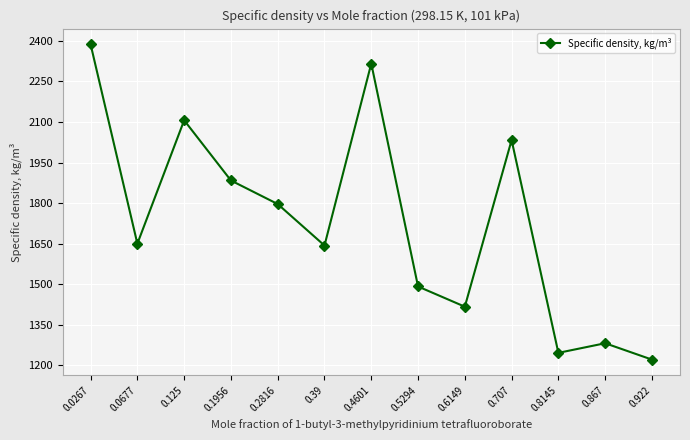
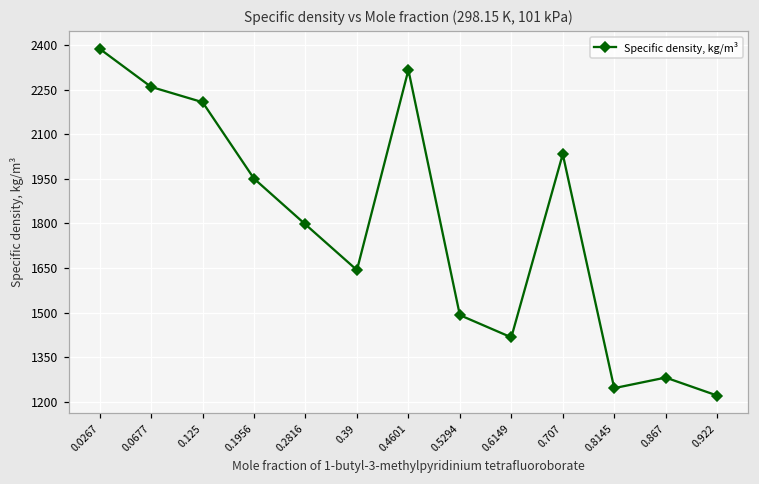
  {
    "0.0267": 2390,
-   "0.0677": 1650,
-   "0.125": 2110,
-   "0.1956": 1880,
+   "0.0677": 2260,
+   "0.125": 2210,
+   "0.1956": 1950,
    "0.2816": 1800,
    "0.39": 1640,
    "0.4601": 2320,
    "0.5294": 1490,
    "0.6149": 1420,
    "0.707": 2030,
    "0.8145": 1250,
    "0.867": 1280,
    "0.922": 1220
  }
